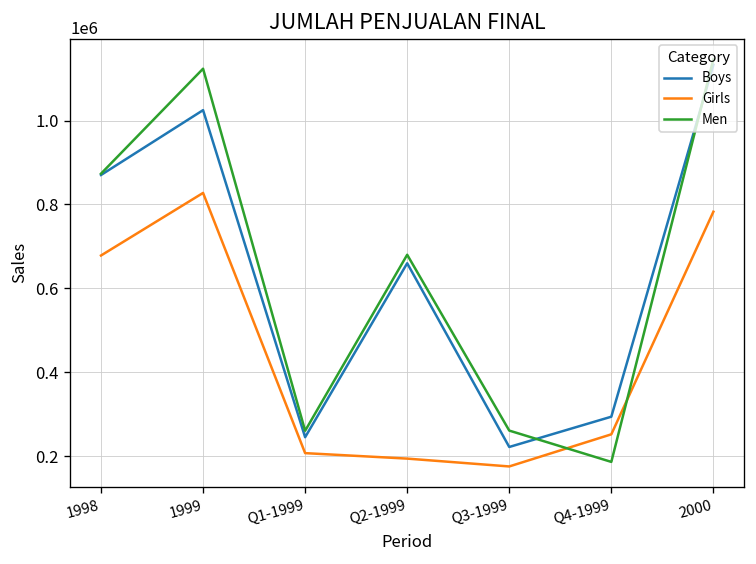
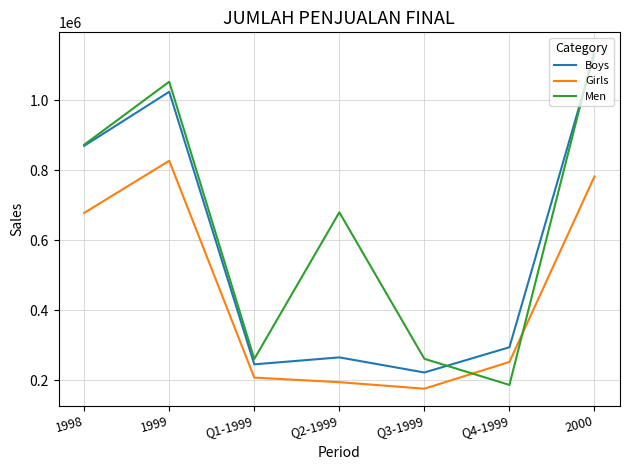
  {
    "Boys": {
      "1999": 1020000,
      "Q1-1999": 240000,
-     "Q2-1999": 660000,
+     "Q2-1999": 260000,
      "Q3-1999": 220000,
      "Q4-1999": 290000
    },
    "Girls": {
      "1998": 680000,
      "1999": 830000,
      "Q1-1999": 210000,
      "Q2-1999": 190000,
      "Q3-1999": 180000,
      "Q4-1999": 250000,
      "2000": 780000
    },
    "Men": {
-     "1999": 1120000,
+     "1999": 1050000,
      "Q1-1999": 260000,
      "Q2-1999": 680000,
      "Q3-1999": 260000,
      "Q4-1999": 190000
    }
  }
